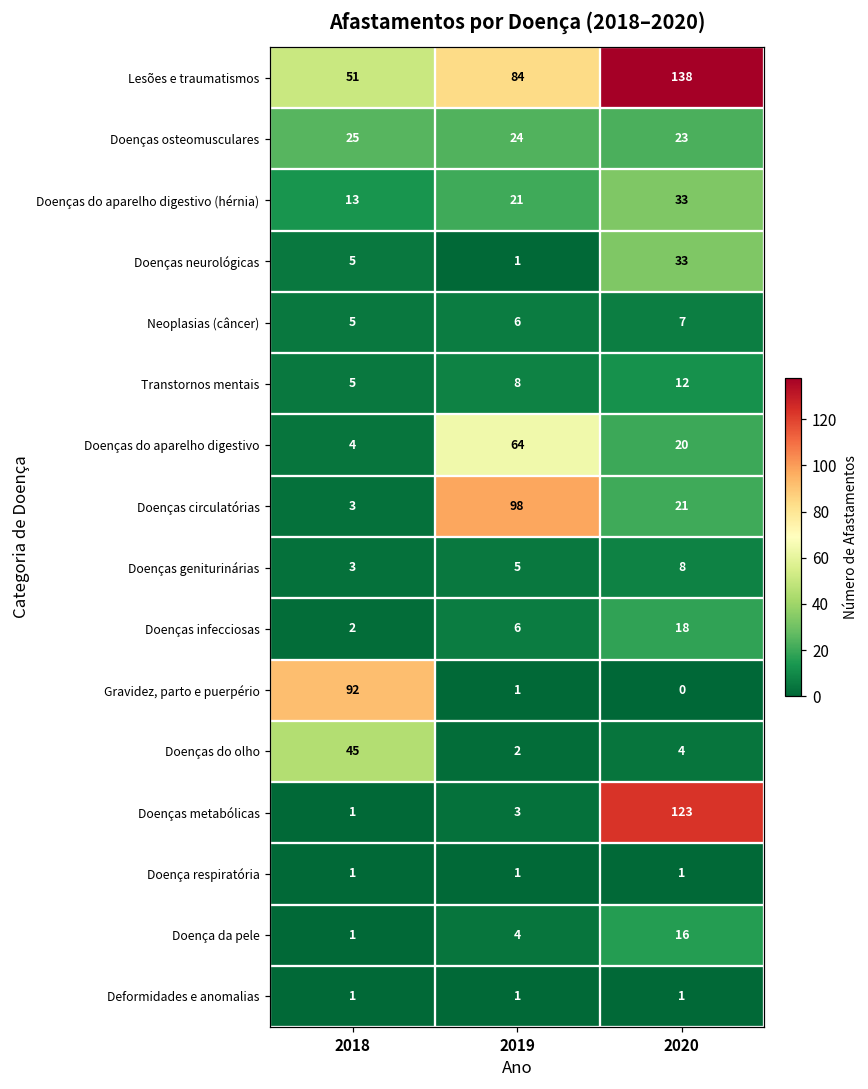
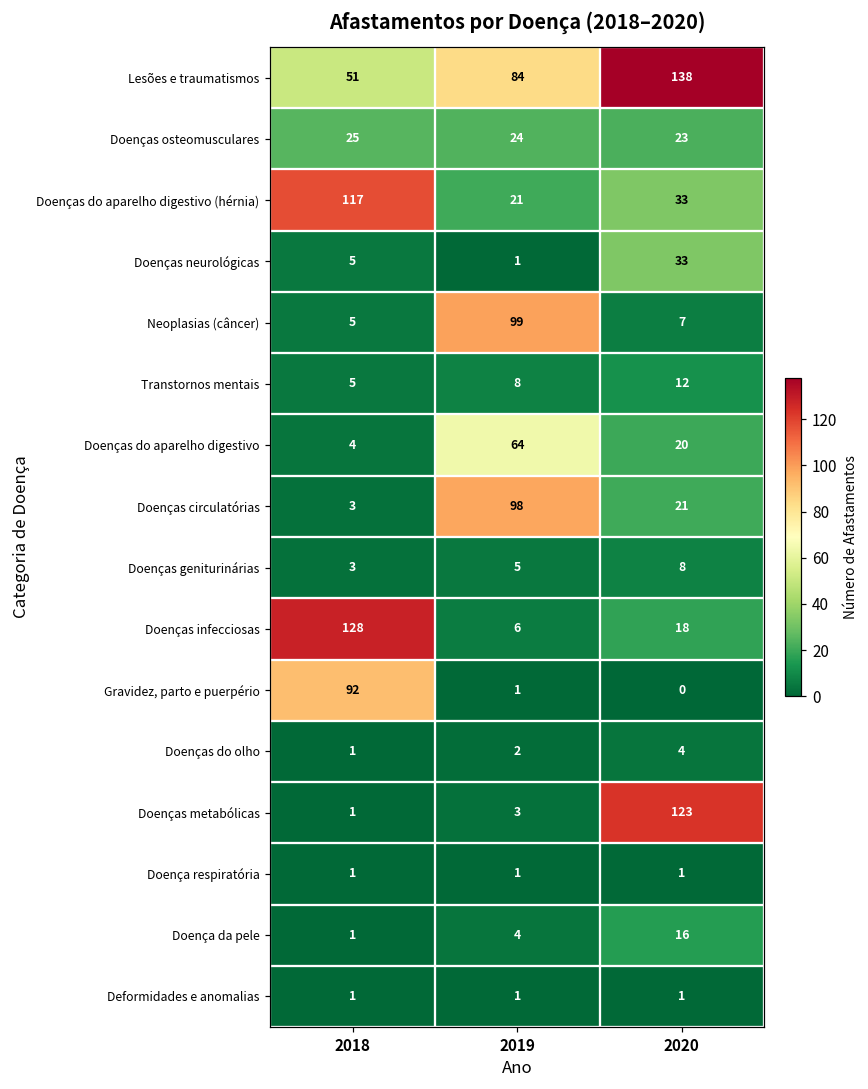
  {
    "Lesões e traumatismos": {
      "2018": 51,
      "2019": 84,
      "2020": 138
    },
    "Doenças osteomusculares": {
      "2018": 25,
      "2019": 24,
      "2020": 23
    },
    "Doenças do aparelho digestivo (hérnia)": {
-     "2018": 13,
+     "2018": 117,
      "2019": 21,
      "2020": 33
    },
    "Doenças neurológicas": {
      "2018": 5,
      "2019": 1,
      "2020": 33
    },
    "Neoplasias (câncer)": {
      "2018": 5,
-     "2019": 6,
+     "2019": 99,
      "2020": 7
    },
    "Transtornos mentais": {
      "2018": 5,
      "2019": 8,
      "2020": 12
    },
    "Doenças do aparelho digestivo": {
      "2018": 4,
      "2019": 64,
      "2020": 20
    },
    "Doenças circulatórias": {
      "2018": 3,
      "2019": 98,
      "2020": 21
    },
    "Doenças geniturinárias": {
      "2018": 3,
      "2019": 5,
      "2020": 8
    },
    "Doenças infecciosas": {
-     "2018": 2,
+     "2018": 128,
      "2019": 6,
      "2020": 18
    },
    "Gravidez, parto e puerpério": {
      "2018": 92,
      "2019": 1,
      "2020": 0
    },
    "Doenças do olho": {
-     "2018": 45,
+     "2018": 1,
      "2019": 2,
      "2020": 4
    },
    "Doenças metabólicas": {
      "2018": 1,
      "2019": 3,
      "2020": 123
    },
    "Doença respiratória": {
      "2018": 1,
      "2019": 1,
      "2020": 1
    },
    "Doença da pele": {
      "2018": 1,
      "2019": 4,
      "2020": 16
    },
    "Deformidades e anomalias": {
      "2018": 1,
      "2019": 1,
      "2020": 1
    }
  }
